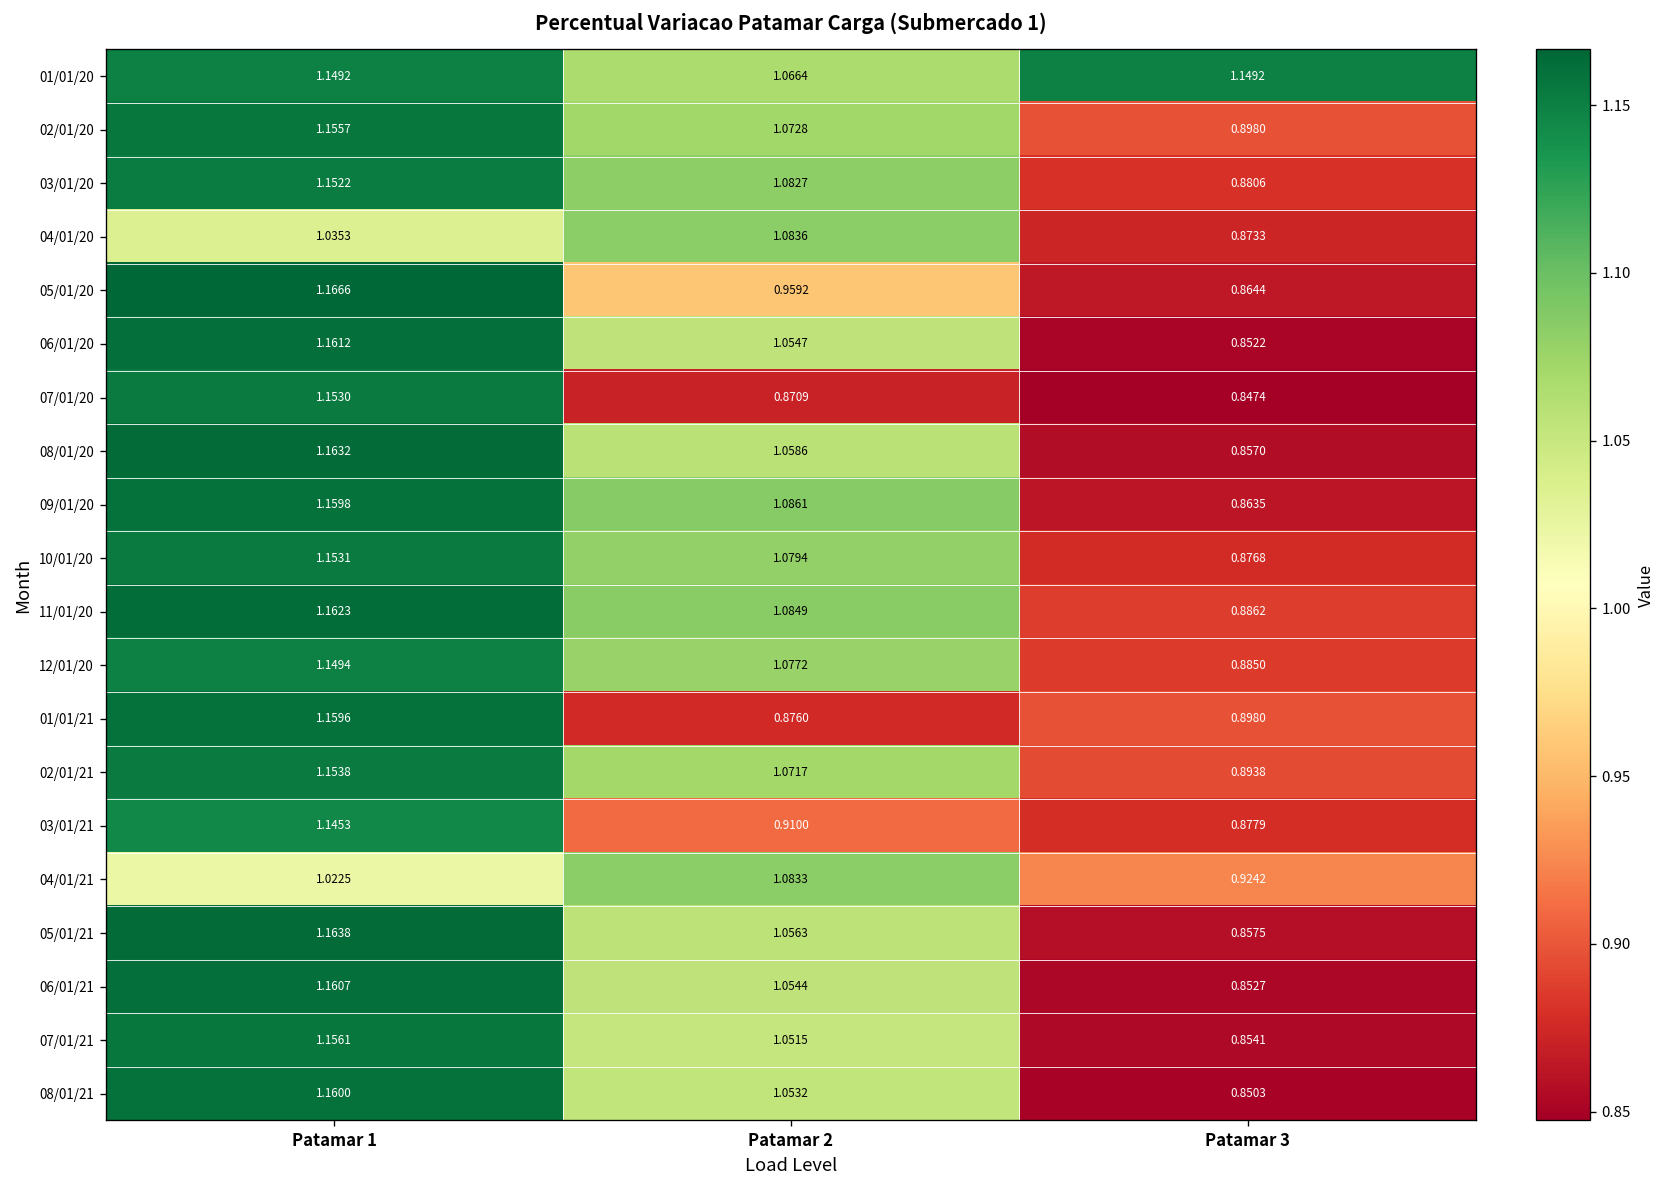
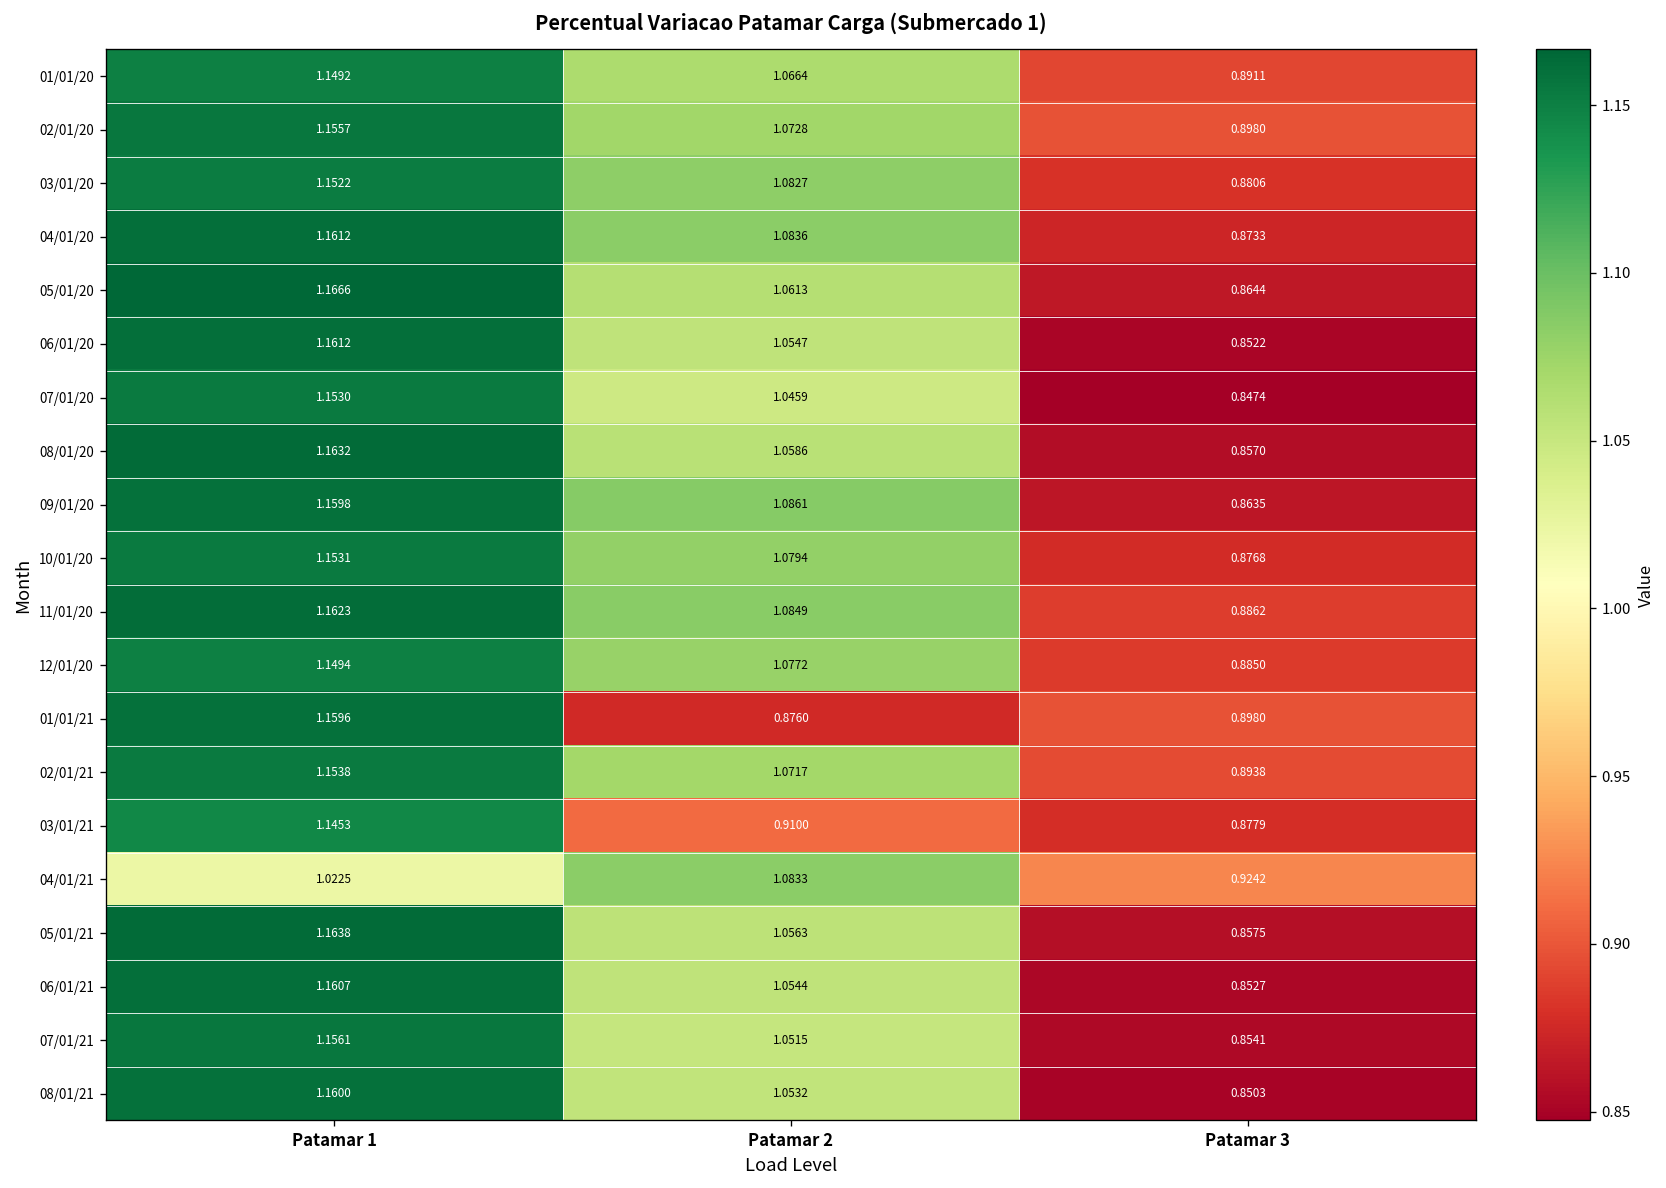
  {
    "01/01/20": {
      "Patamar 1": 1.1492,
      "Patamar 2": 1.0664,
-     "Patamar 3": 1.1492
+     "Patamar 3": 0.8911
    },
    "02/01/20": {
      "Patamar 1": 1.1557,
      "Patamar 2": 1.0728,
      "Patamar 3": 0.8980
    },
    "03/01/20": {
      "Patamar 1": 1.1522,
      "Patamar 2": 1.0827,
      "Patamar 3": 0.8806
    },
    "04/01/20": {
-     "Patamar 1": 1.0353,
+     "Patamar 1": 1.1612,
      "Patamar 2": 1.0836,
      "Patamar 3": 0.8733
    },
    "05/01/20": {
      "Patamar 1": 1.1666,
-     "Patamar 2": 0.9592,
+     "Patamar 2": 1.0613,
      "Patamar 3": 0.8644
    },
    "06/01/20": {
      "Patamar 1": 1.1612,
      "Patamar 2": 1.0547,
      "Patamar 3": 0.8522
    },
    "07/01/20": {
      "Patamar 1": 1.1530,
-     "Patamar 2": 0.8709,
+     "Patamar 2": 1.0459,
      "Patamar 3": 0.8474
    },
    "08/01/20": {
      "Patamar 1": 1.1632,
      "Patamar 2": 1.0586,
      "Patamar 3": 0.8570
    },
    "09/01/20": {
      "Patamar 1": 1.1598,
      "Patamar 2": 1.0861,
      "Patamar 3": 0.8635
    },
    "10/01/20": {
      "Patamar 1": 1.1531,
      "Patamar 2": 1.0794,
      "Patamar 3": 0.8768
    },
    "11/01/20": {
      "Patamar 1": 1.1623,
      "Patamar 2": 1.0849,
      "Patamar 3": 0.8862
    },
    "12/01/20": {
      "Patamar 1": 1.1494,
      "Patamar 2": 1.0772,
      "Patamar 3": 0.8850
    },
    "01/01/21": {
      "Patamar 1": 1.1596,
      "Patamar 2": 0.8760,
      "Patamar 3": 0.8980
    },
    "02/01/21": {
      "Patamar 1": 1.1538,
      "Patamar 2": 1.0717,
      "Patamar 3": 0.8938
    },
    "03/01/21": {
      "Patamar 1": 1.1453,
      "Patamar 2": 0.9100,
      "Patamar 3": 0.8779
    },
    "04/01/21": {
      "Patamar 1": 1.0225,
      "Patamar 2": 1.0833,
      "Patamar 3": 0.9242
    },
    "05/01/21": {
      "Patamar 1": 1.1638,
      "Patamar 2": 1.0563,
      "Patamar 3": 0.8575
    },
    "06/01/21": {
      "Patamar 1": 1.1607,
      "Patamar 2": 1.0544,
      "Patamar 3": 0.8527
    },
    "07/01/21": {
      "Patamar 1": 1.1561,
      "Patamar 2": 1.0515,
      "Patamar 3": 0.8541
    },
    "08/01/21": {
      "Patamar 1": 1.1600,
      "Patamar 2": 1.0532,
      "Patamar 3": 0.8503
    }
  }
